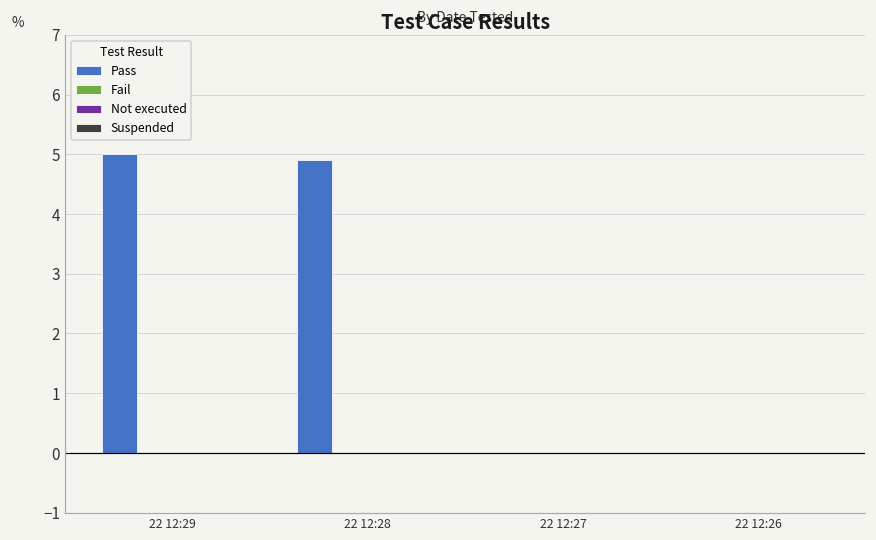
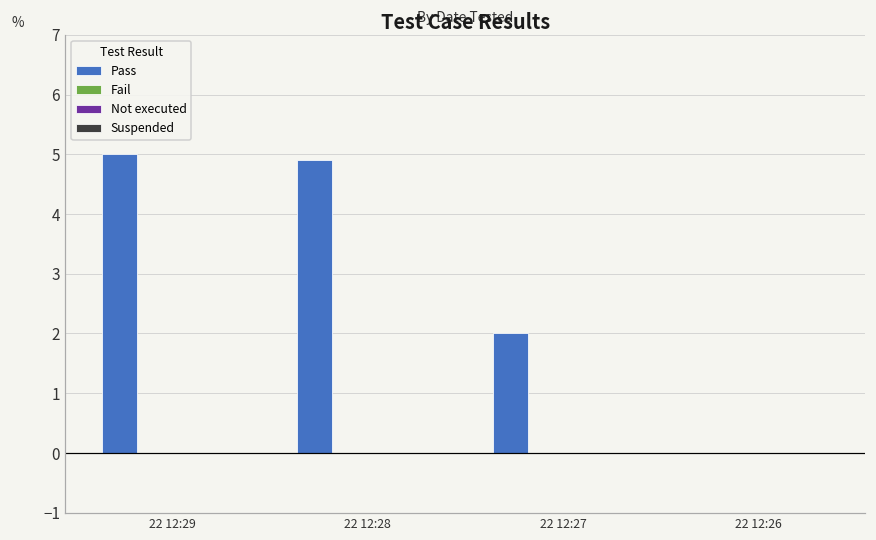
  {
    "Pass": {
      "22 12:29": 5,
      "22 12:28": 4.9,
-     "22 12:27": 0,
+     "22 12:27": 2,
      "22 12:26": 0
    },
    "Fail": {
      "22 12:29": 0,
      "22 12:28": 0,
      "22 12:27": 0,
      "22 12:26": 0
    },
    "Not executed": {
      "22 12:29": 0,
      "22 12:28": 0,
      "22 12:27": 0,
      "22 12:26": 0
    },
    "Suspended": {
      "22 12:29": 0,
      "22 12:28": 0,
      "22 12:27": 0,
      "22 12:26": 0
    }
  }
